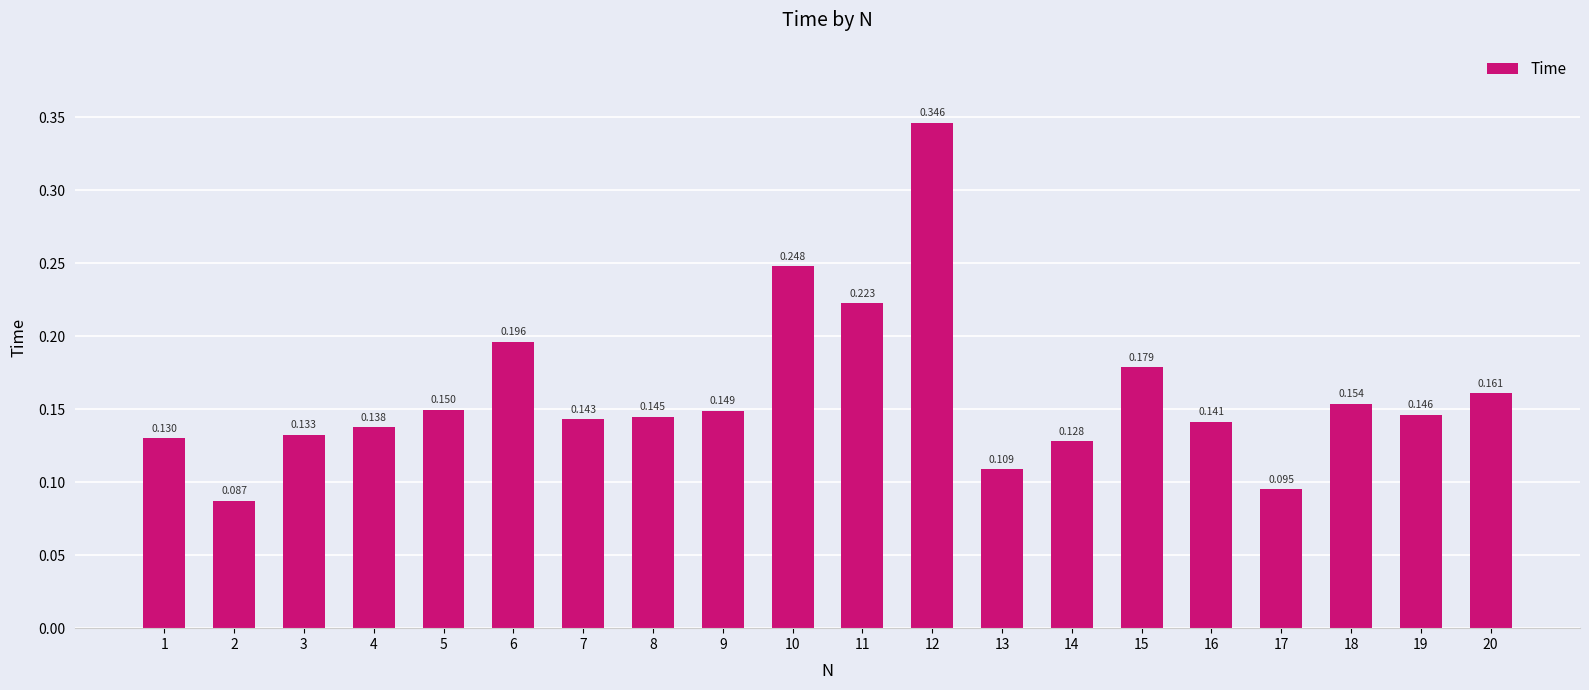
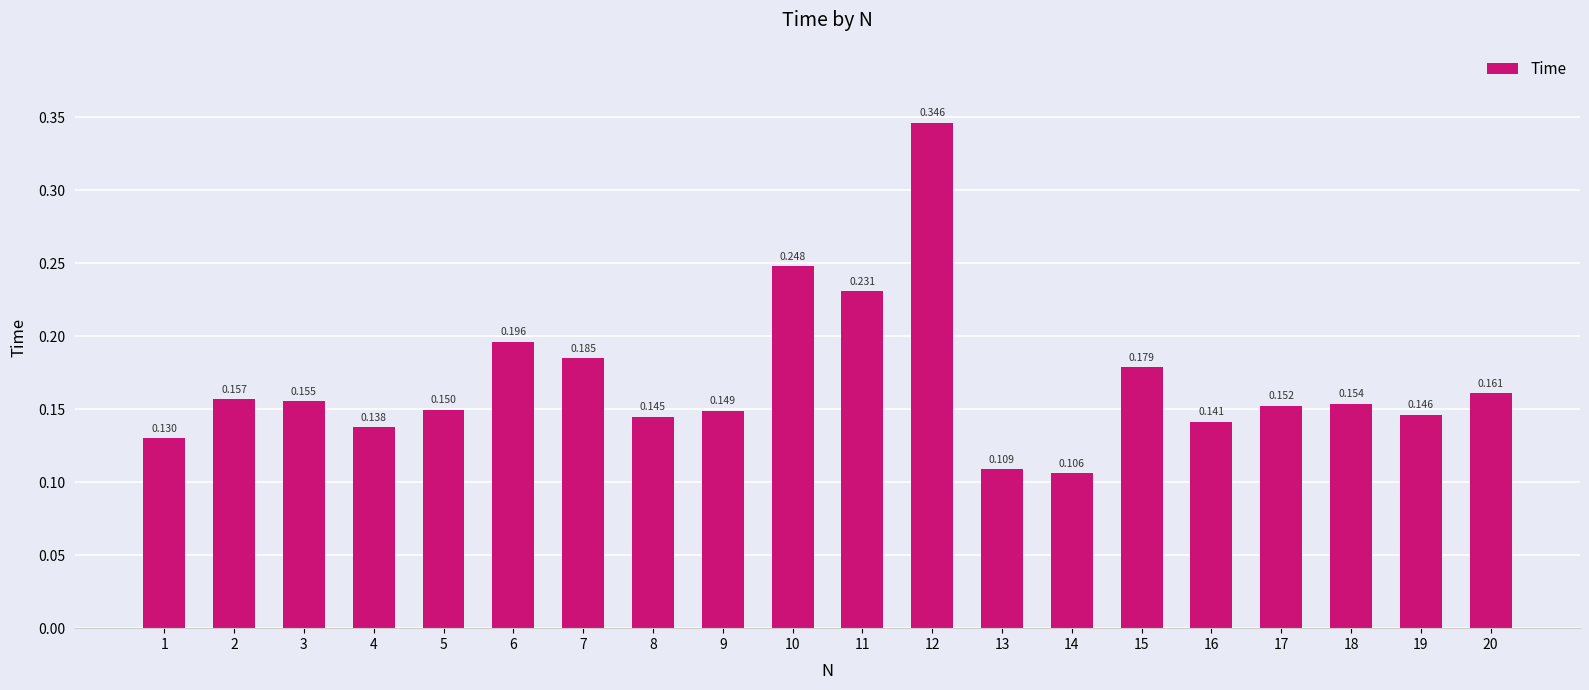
  {
    "1": 0.130,
-   "2": 0.087,
-   "3": 0.133,
+   "2": 0.157,
+   "3": 0.155,
    "4": 0.138,
    "5": 0.150,
    "6": 0.196,
-   "7": 0.143,
+   "7": 0.185,
    "8": 0.145,
    "9": 0.149,
    "10": 0.248,
-   "11": 0.223,
+   "11": 0.231,
    "12": 0.346,
    "13": 0.109,
-   "14": 0.128,
+   "14": 0.106,
    "15": 0.179,
    "16": 0.141,
-   "17": 0.095,
+   "17": 0.152,
    "18": 0.154,
    "19": 0.146,
    "20": 0.161
  }
